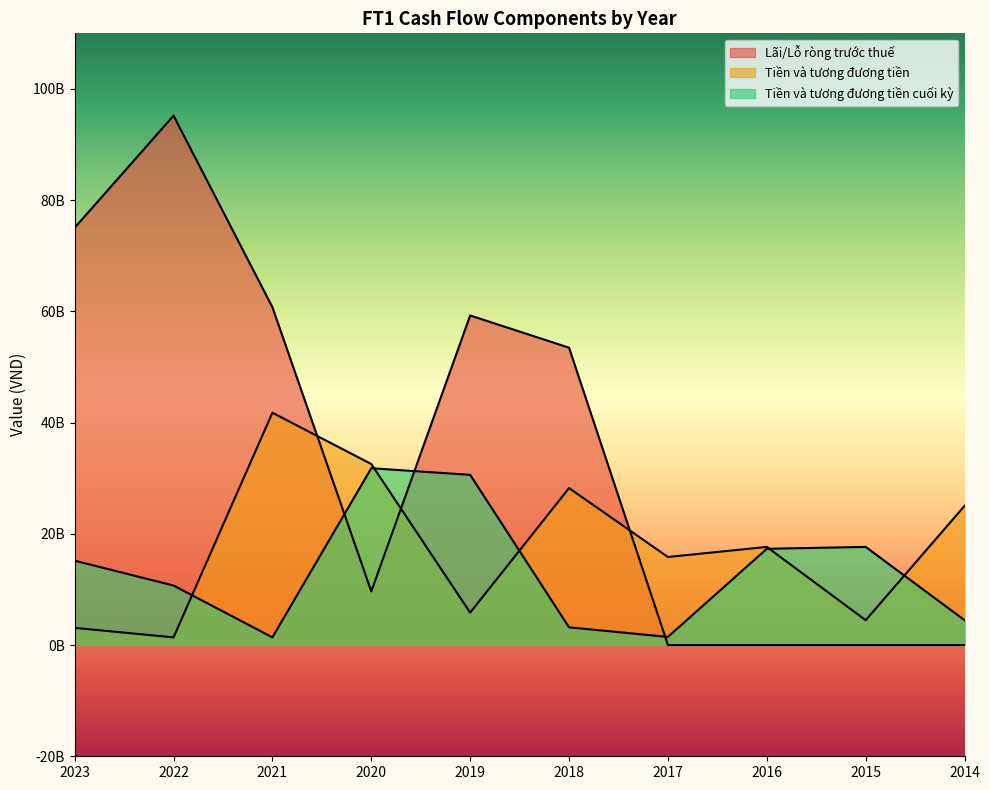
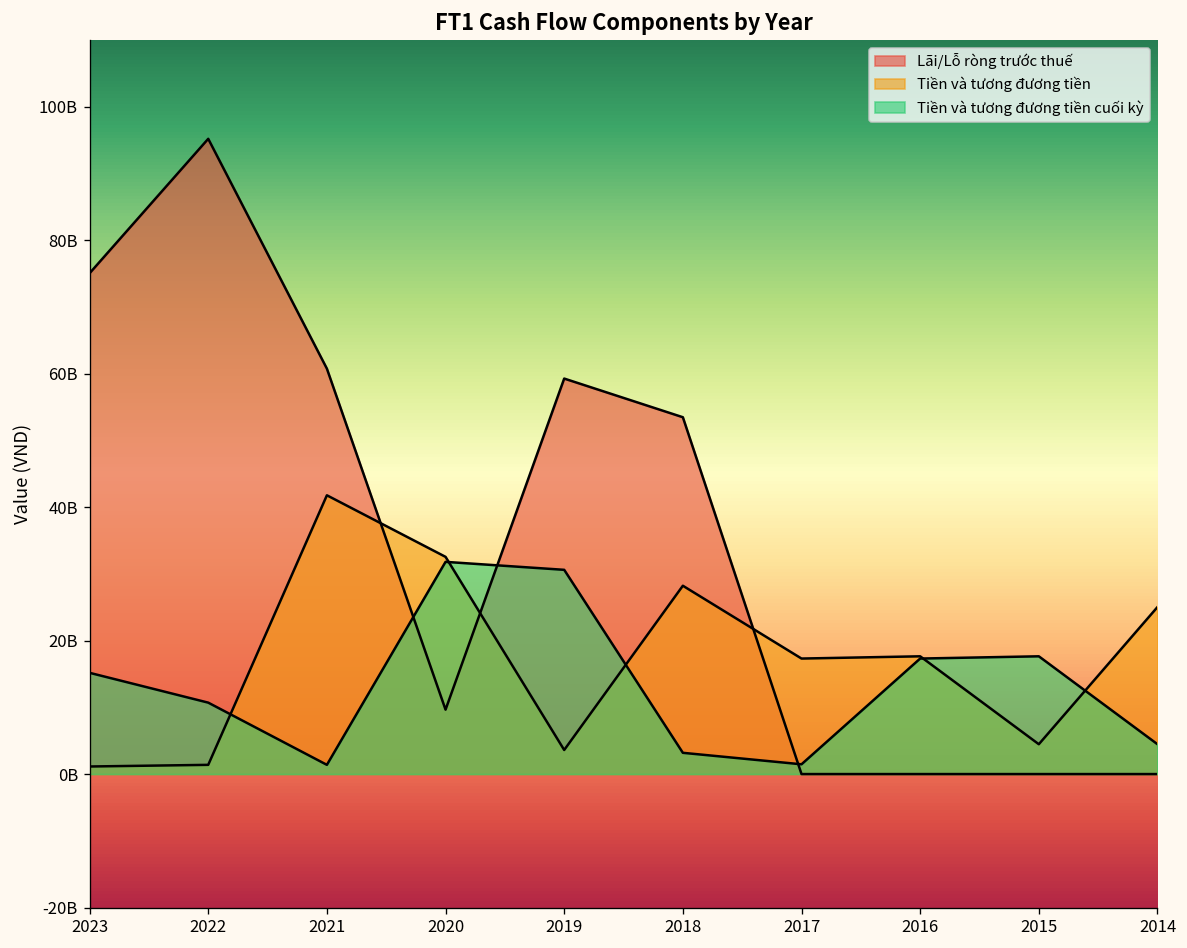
  {
    "Lãi/Lỗ ròng trước thuế": {
      "2023": 75000000000,
      "2022": 95000000000,
      "2021": 61000000000,
      "2020": 10000000000,
      "2019": 59000000000,
      "2018": 53000000000,
      "2017": 0,
      "2016": 0,
      "2015": 0,
      "2014": 0
    },
    "Tiền và tương đương tiền": {
-     "2023": 3000000000,
+     "2023": 1000000000,
      "2022": 1000000000,
      "2021": 42000000000,
      "2020": 33000000000,
-     "2019": 6000000000,
+     "2019": 4000000000,
      "2018": 28000000000,
-     "2017": 16000000000,
+     "2017": 17000000000,
      "2015": 4000000000,
      "2014": 25000000000
    },
    "Tiền và tương đương tiền cuối kỳ": {
      "2023": 15000000000,
      "2022": 11000000000,
      "2021": 1000000000,
      "2020": 32000000000,
      "2019": 31000000000,
      "2018": 3000000000,
      "2017": 1000000000,
      "2015": 18000000000,
      "2014": 4000000000
    }
  }
